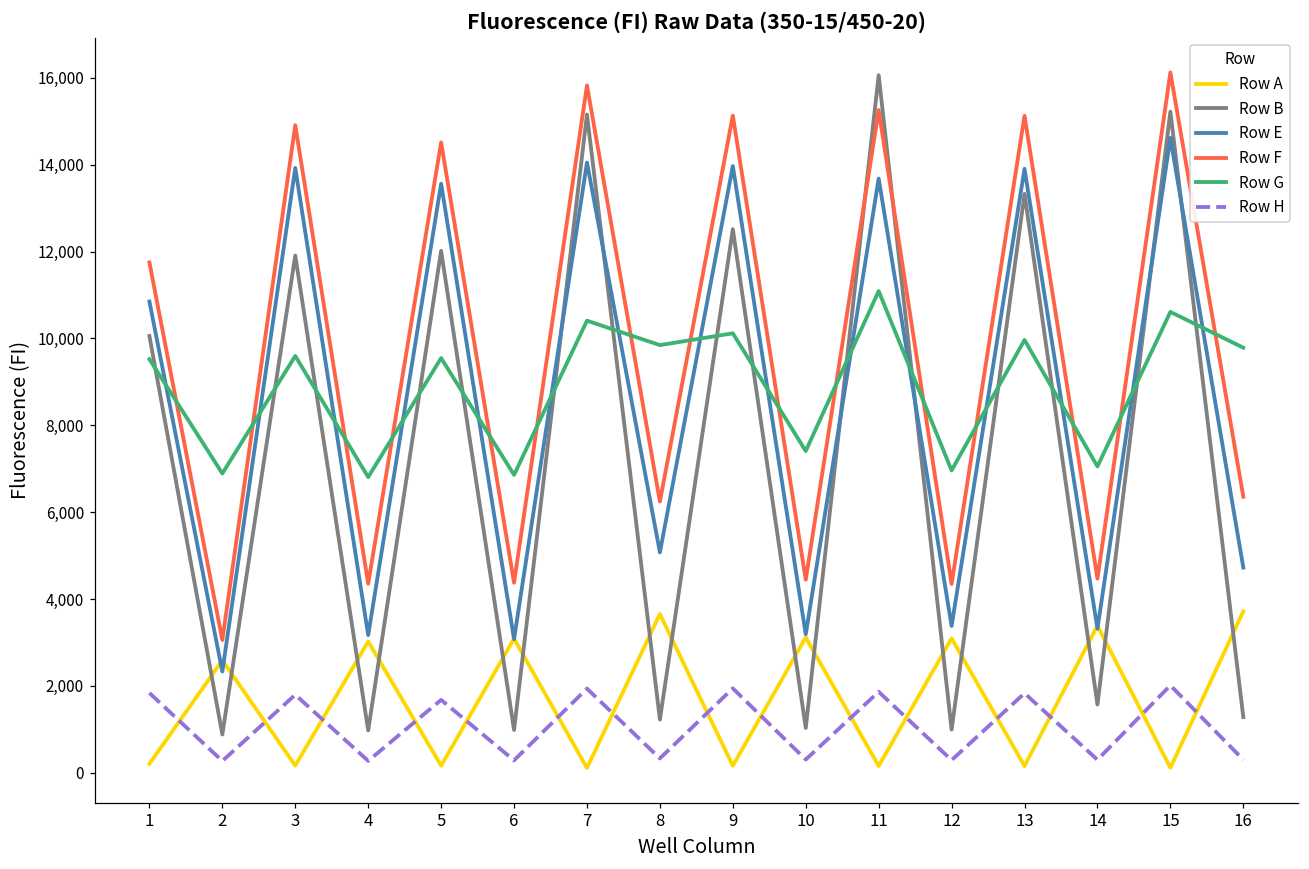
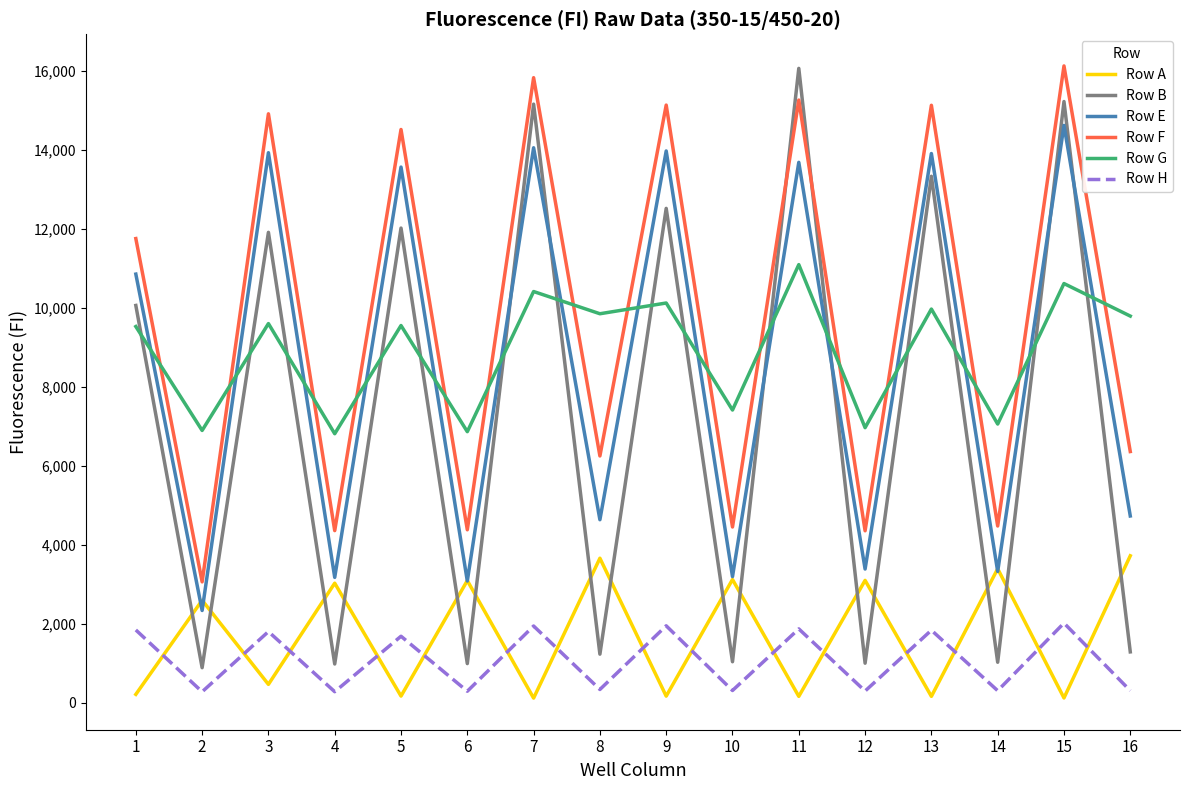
  {
    "Row A": {
      "1": "200",
      "2": "2,600",
-     "3": "200",
+     "3": "500",
      "4": "3,000",
      "5": "200",
      "7": "100",
      "8": "3,700",
      "9": "200",
      "10": "3,100",
      "11": "200",
      "12": "3,100",
      "13": "200",
      "14": "3,400",
      "15": "100",
      "16": "3,700"
    },
    "Row B": {
      "1": "10,100",
      "2": "900",
      "3": "11,900",
      "4": "1,000",
      "5": "12,000",
      "6": "1,000",
      "7": "15,200",
      "8": "1,200",
      "9": "12,500",
      "10": "1,000",
      "11": "16,100",
      "12": "1,000",
      "13": "13,300",
-     "14": "1,600",
+     "14": "1,000",
      "15": "15,200",
      "16": "1,300"
    },
    "Row E": {
      "1": "10,900",
      "2": "2,300",
      "3": "13,900",
      "4": "3,200",
      "5": "13,600",
      "7": "14,100",
-     "8": "5,100",
+     "8": "4,600",
      "9": "14,000",
      "10": "3,200",
      "11": "13,700",
      "12": "3,400",
      "13": "13,900",
      "14": "3,300",
      "15": "14,600",
      "16": "4,700"
    },
    "Row F": {
      "1": "11,800",
      "2": "3,100",
      "3": "14,900",
      "4": "4,400",
      "5": "14,500",
      "6": "4,400",
      "7": "15,800",
      "8": "6,200",
      "9": "15,100",
      "10": "4,400",
      "11": "15,300",
      "12": "4,400",
      "13": "15,100",
      "14": "4,500",
      "15": "16,100",
      "16": "6,400"
    },
    "Row G": {
      "1": "9,500",
      "2": "6,900",
      "3": "9,600",
      "4": "6,800",
      "5": "9,500",
      "6": "6,900",
      "7": "10,400",
      "8": "9,800",
      "9": "10,100",
      "10": "7,400",
      "11": "11,100",
      "12": "7,000",
      "13": "10,000",
      "14": "7,100",
      "15": "10,600",
      "16": "9,800"
    },
    "Row H": {
      "1": "1,800",
      "2": "300",
      "3": "1,800",
      "4": "300",
      "5": "1,700",
      "6": "300",
      "7": "1,900",
      "8": "300",
      "9": "1,900",
      "10": "300",
      "11": "1,900",
      "12": "300",
      "13": "1,800",
      "14": "300",
      "15": "2,000",
      "16": "300"
    }
  }
